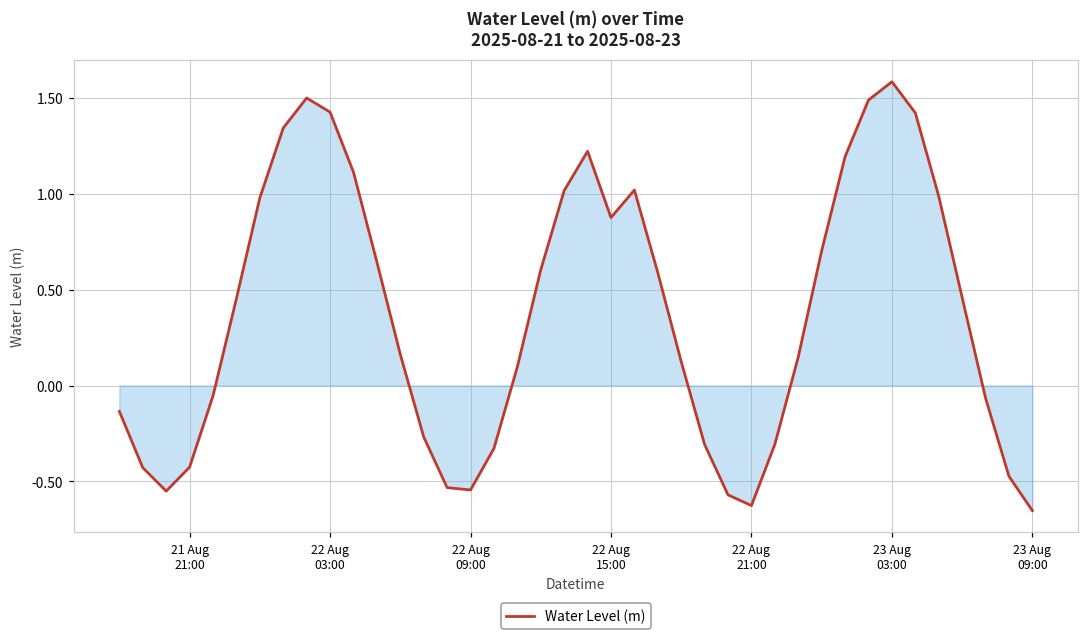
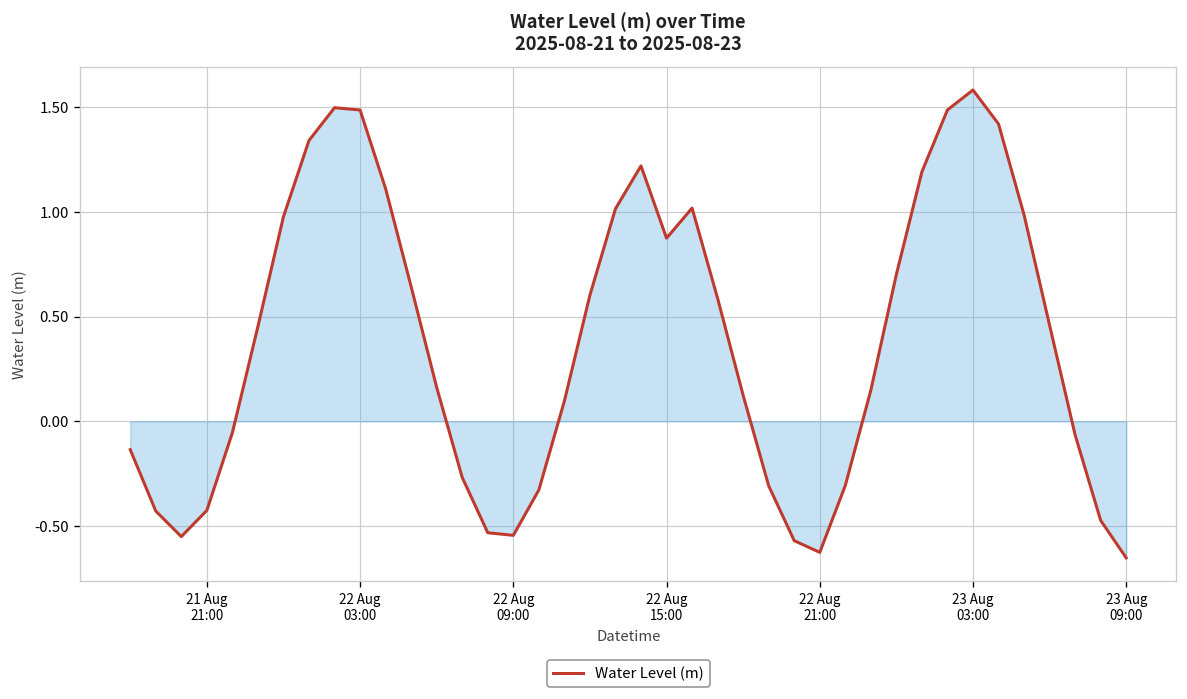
  {
    "Water Level (m)": {
      "21 Aug 21:00": -0.43,
-     "22 Aug 03:00": 1.42,
+     "22 Aug 03:00": 1.49,
      "22 Aug 09:00": -0.54,
      "22 Aug 21:00": -0.63,
      "23 Aug 09:00": -0.65
    }
  }
